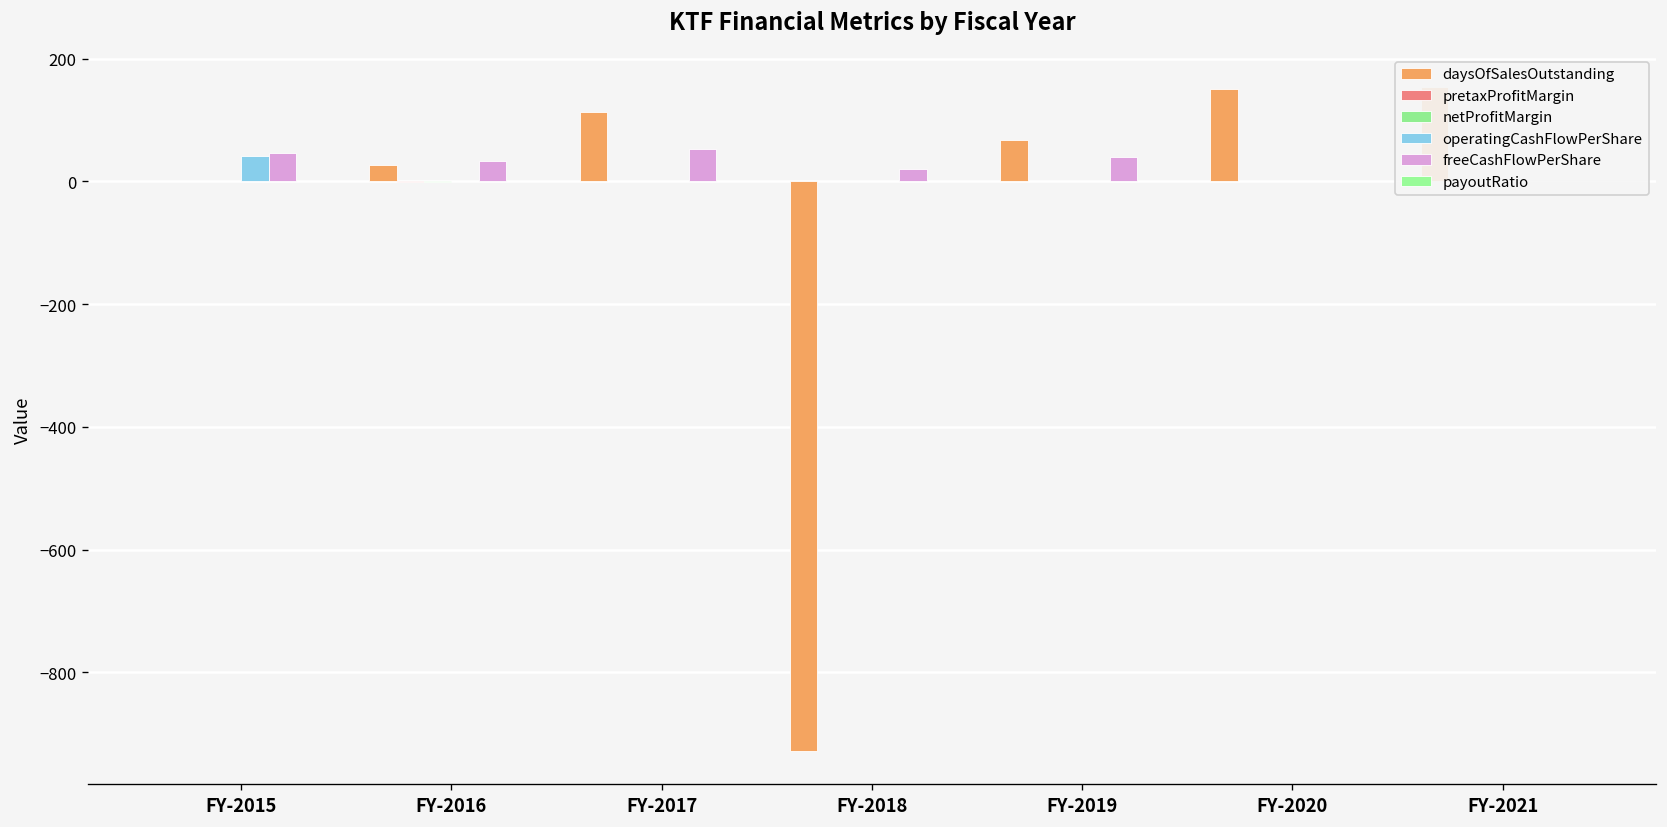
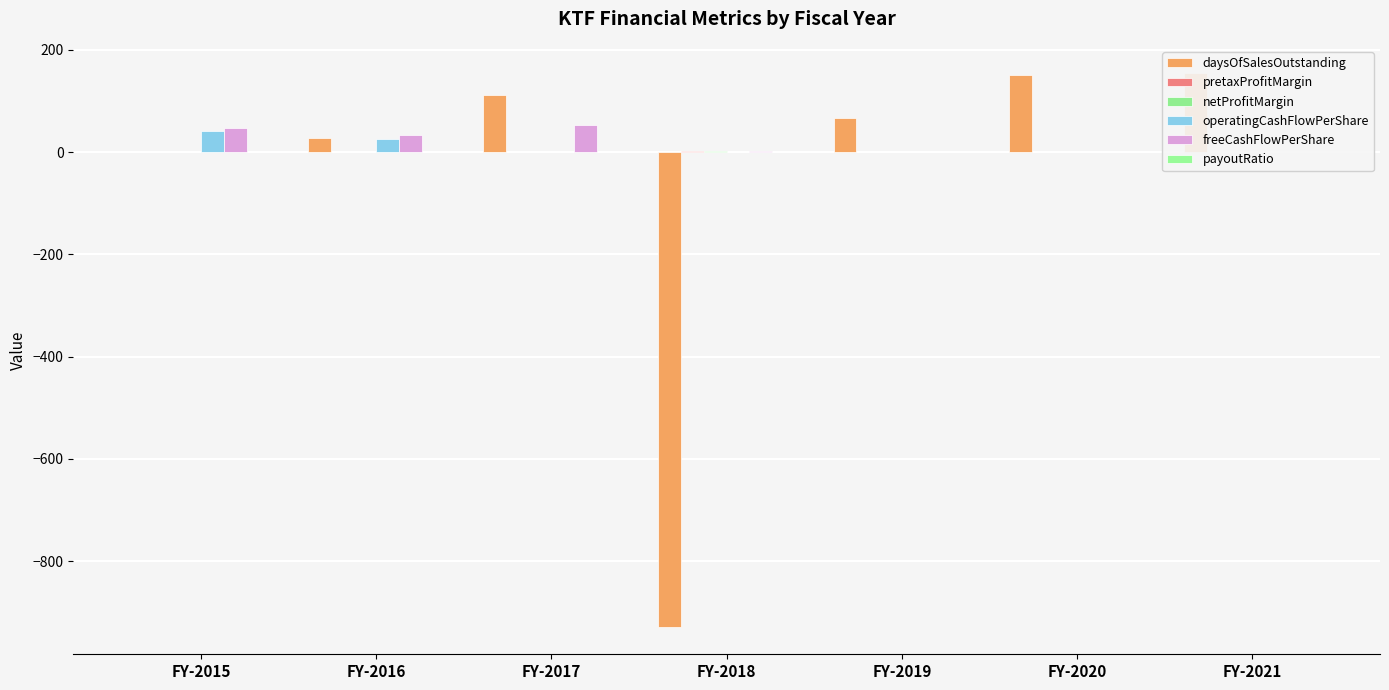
  {
    "operatingCashFlowPerShare": {
      "FY-2015": 40,
-     "FY-2016": 0
+     "FY-2016": 30
    },
    "freeCashFlowPerShare": {
      "FY-2015": 50,
      "FY-2016": 30,
      "FY-2017": 50,
-     "FY-2018": 20,
-     "FY-2019": 40
+     "FY-2018": 0,
+     "FY-2019": 0
    }
  }
